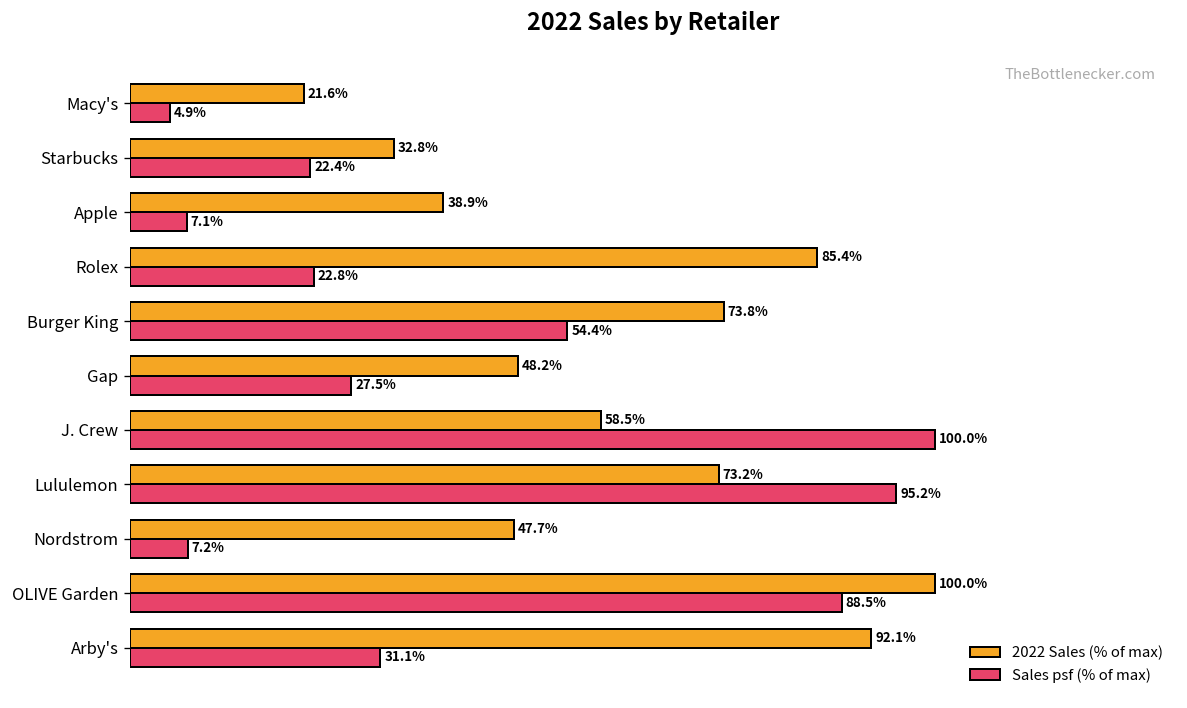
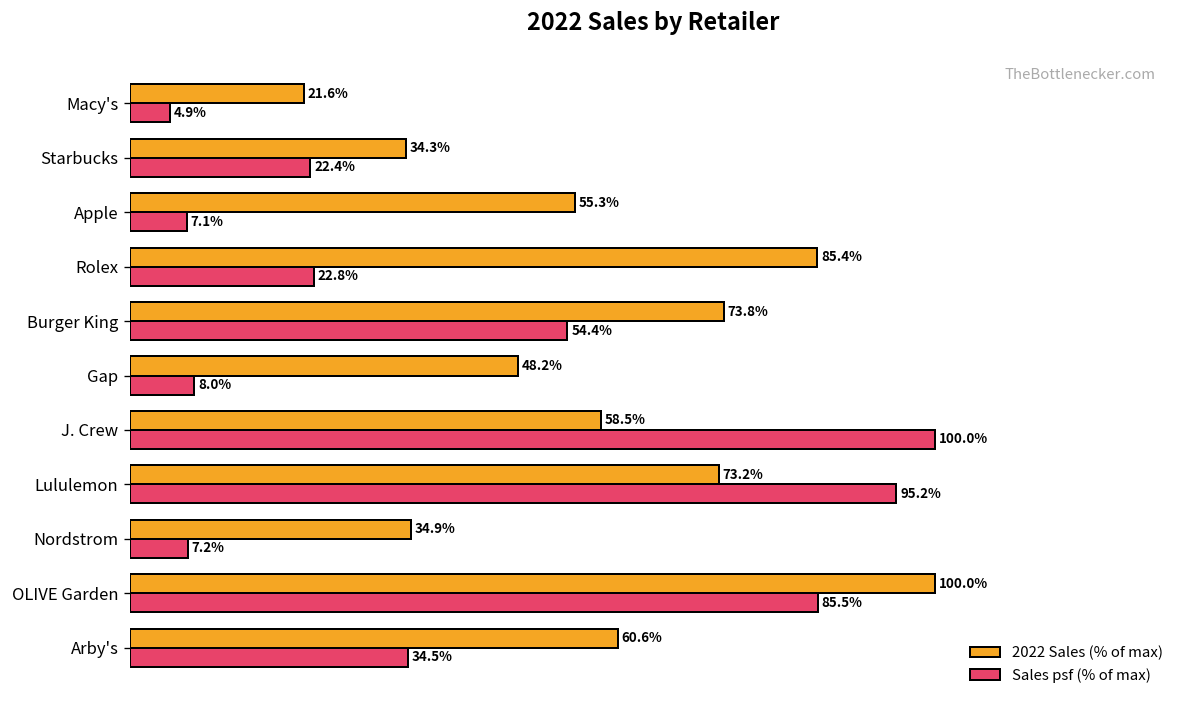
  {
    "2022 Sales (% of max)": {
      "Macy's": "21.6%",
-     "Starbucks": "32.8%",
-     "Apple": "38.9%",
+     "Starbucks": "34.3%",
+     "Apple": "55.3%",
      "Rolex": "85.4%",
      "Burger King": "73.8%",
      "Gap": "48.2%",
      "J. Crew": "58.5%",
      "Lululemon": "73.2%",
-     "Nordstrom": "47.7%",
+     "Nordstrom": "34.9%",
      "OLIVE Garden": "100.0%",
-     "Arby's": "92.1%"
+     "Arby's": "60.6%"
    },
    "Sales psf (% of max)": {
      "Macy's": "4.9%",
      "Starbucks": "22.4%",
      "Apple": "7.1%",
      "Rolex": "22.8%",
      "Burger King": "54.4%",
-     "Gap": "27.5%",
+     "Gap": "8.0%",
      "J. Crew": "100.0%",
      "Lululemon": "95.2%",
      "Nordstrom": "7.2%",
-     "OLIVE Garden": "88.5%",
-     "Arby's": "31.1%"
+     "OLIVE Garden": "85.5%",
+     "Arby's": "34.5%"
    }
  }
